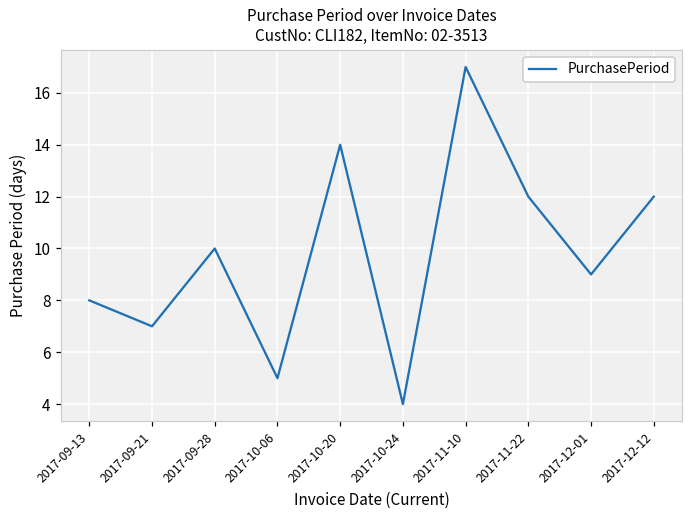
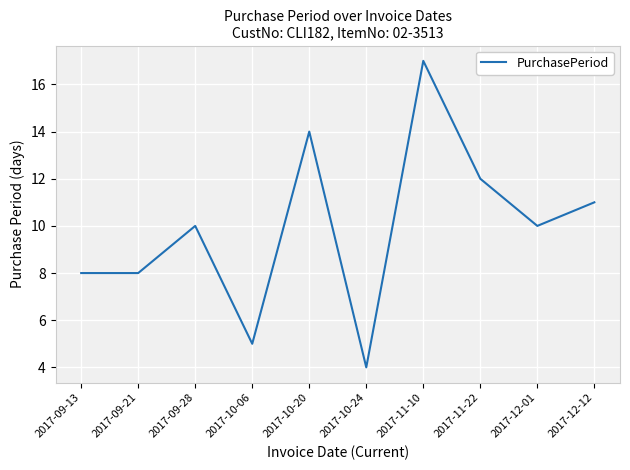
  {
    "2017-09-13": 8,
-   "2017-09-21": 7,
+   "2017-09-21": 8,
    "2017-09-28": 10,
    "2017-10-06": 5,
    "2017-10-20": 14,
    "2017-10-24": 4,
    "2017-11-10": 17,
    "2017-11-22": 12,
-   "2017-12-01": 9,
-   "2017-12-12": 12
+   "2017-12-01": 10,
+   "2017-12-12": 11
  }
